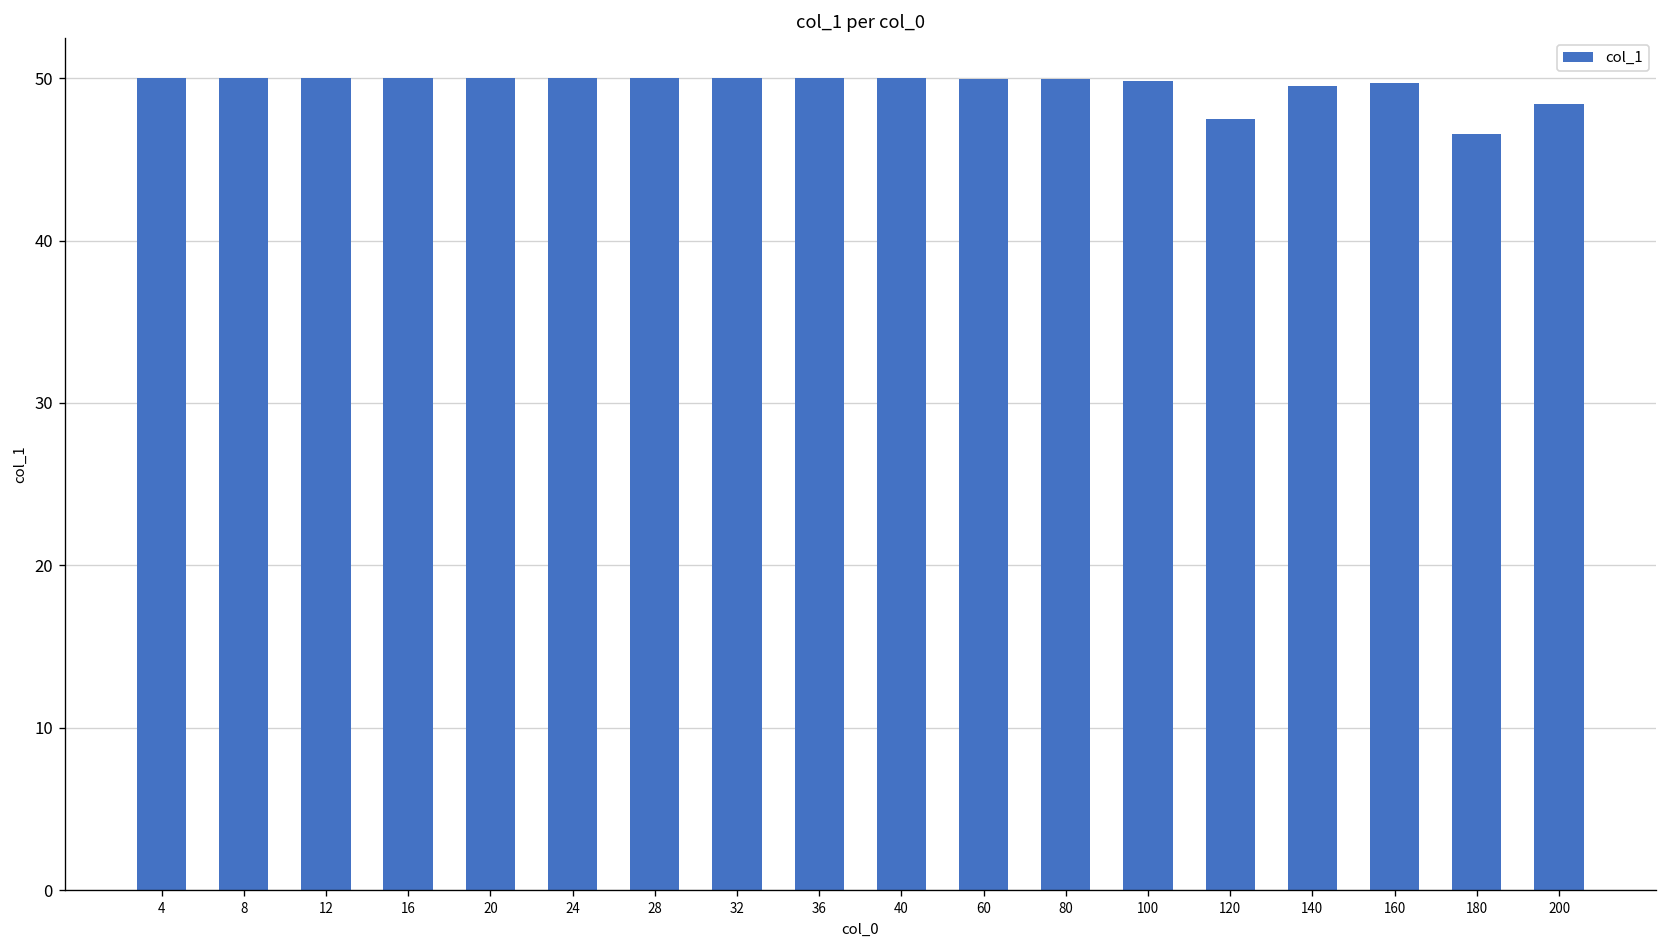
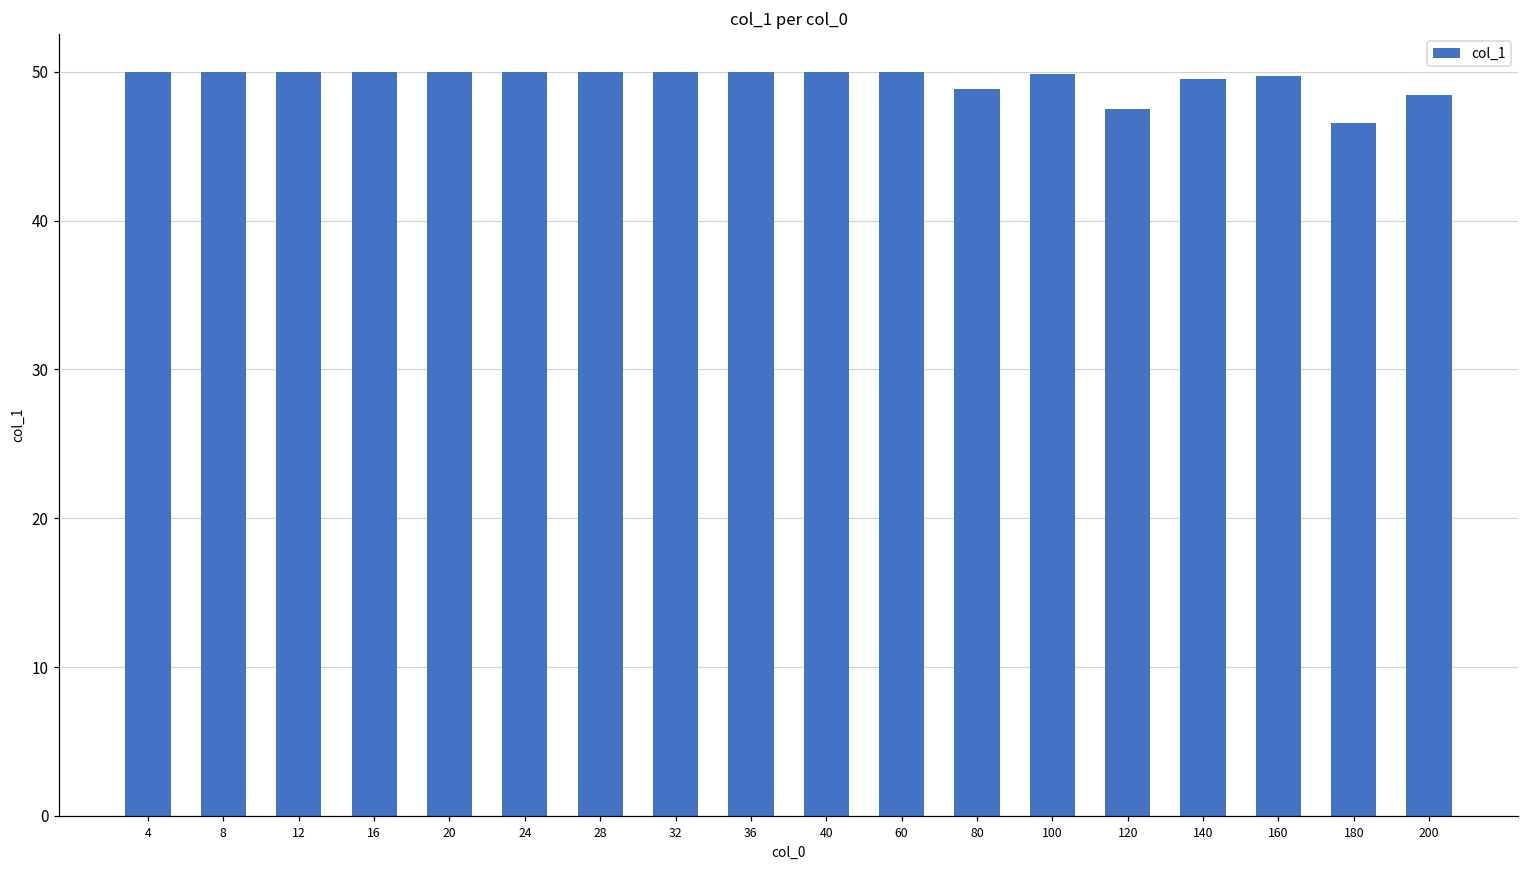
  {
    "4": 50.0,
    "8": 50.0,
    "12": 50.0,
    "16": 50.0,
    "20": 50.0,
    "24": 50.0,
    "28": 50.0,
    "32": 50.0,
    "36": 50.0,
    "40": 50.0,
    "60": 50.0,
-   "80": 49.9,
+   "80": 48.9,
    "100": 49.8,
    "120": 47.5,
    "140": 49.5,
    "160": 49.7,
    "180": 46.6,
    "200": 48.4
  }
